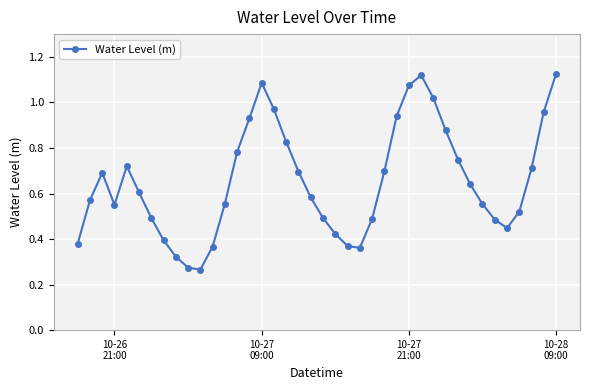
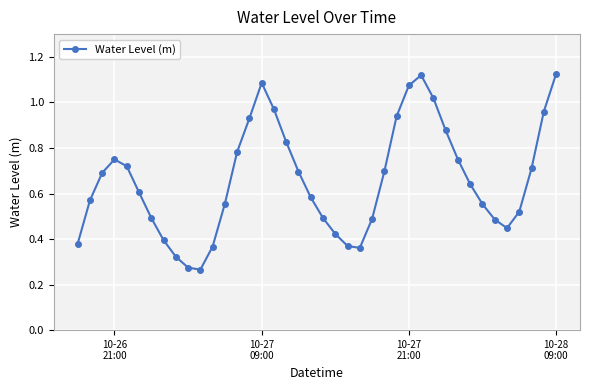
  {
-   "10-26 21:00": 0.55,
+   "10-26 21:00": 0.75,
    "10-27 09:00": 1.09,
    "10-27 21:00": 1.07,
    "10-28 09:00": 1.12
  }
